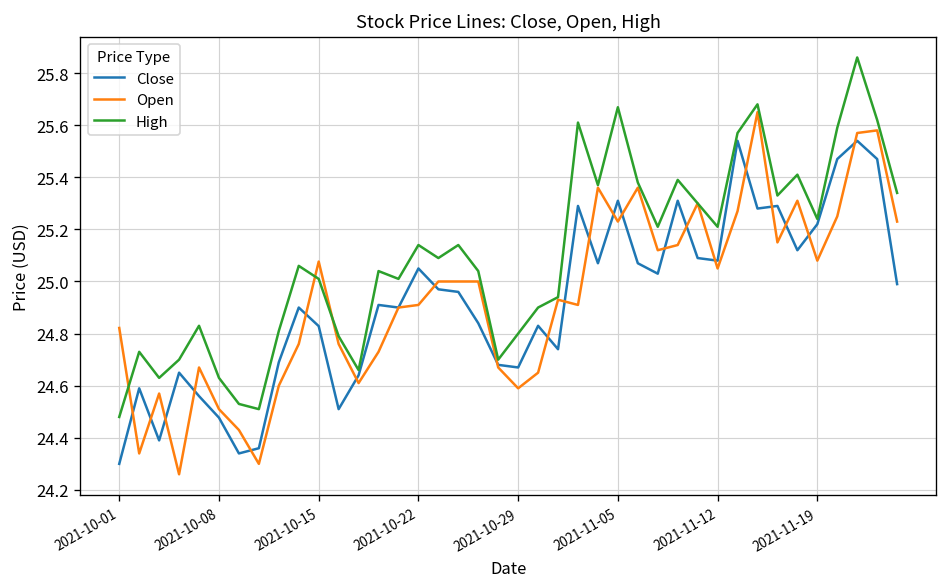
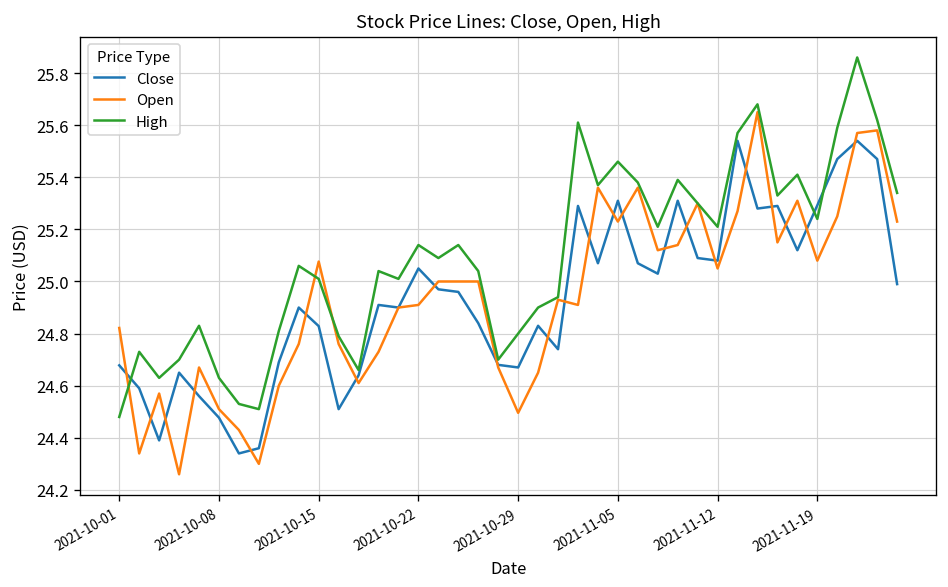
  {
    "Close": {
-     "2021-10-01": 24.30,
+     "2021-10-01": 24.68,
      "2021-10-08": 24.48,
      "2021-10-15": 24.83,
      "2021-10-22": 25.05,
      "2021-10-29": 24.67,
      "2021-11-05": 25.31,
      "2021-11-12": 25.08,
-     "2021-11-19": 25.22
+     "2021-11-19": 25.29
    },
    "Open": {
      "2021-10-01": 24.82,
      "2021-10-08": 24.51,
      "2021-10-15": 25.08,
      "2021-10-22": 24.91,
-     "2021-10-29": 24.59,
+     "2021-10-29": 24.50,
      "2021-11-05": 25.23,
      "2021-11-12": 25.05,
      "2021-11-19": 25.08
    },
    "High": {
      "2021-10-01": 24.48,
      "2021-10-08": 24.63,
      "2021-10-15": 25.01,
      "2021-10-22": 25.14,
      "2021-10-29": 24.80,
-     "2021-11-05": 25.67,
+     "2021-11-05": 25.46,
      "2021-11-12": 25.21,
      "2021-11-19": 25.24
    }
  }
